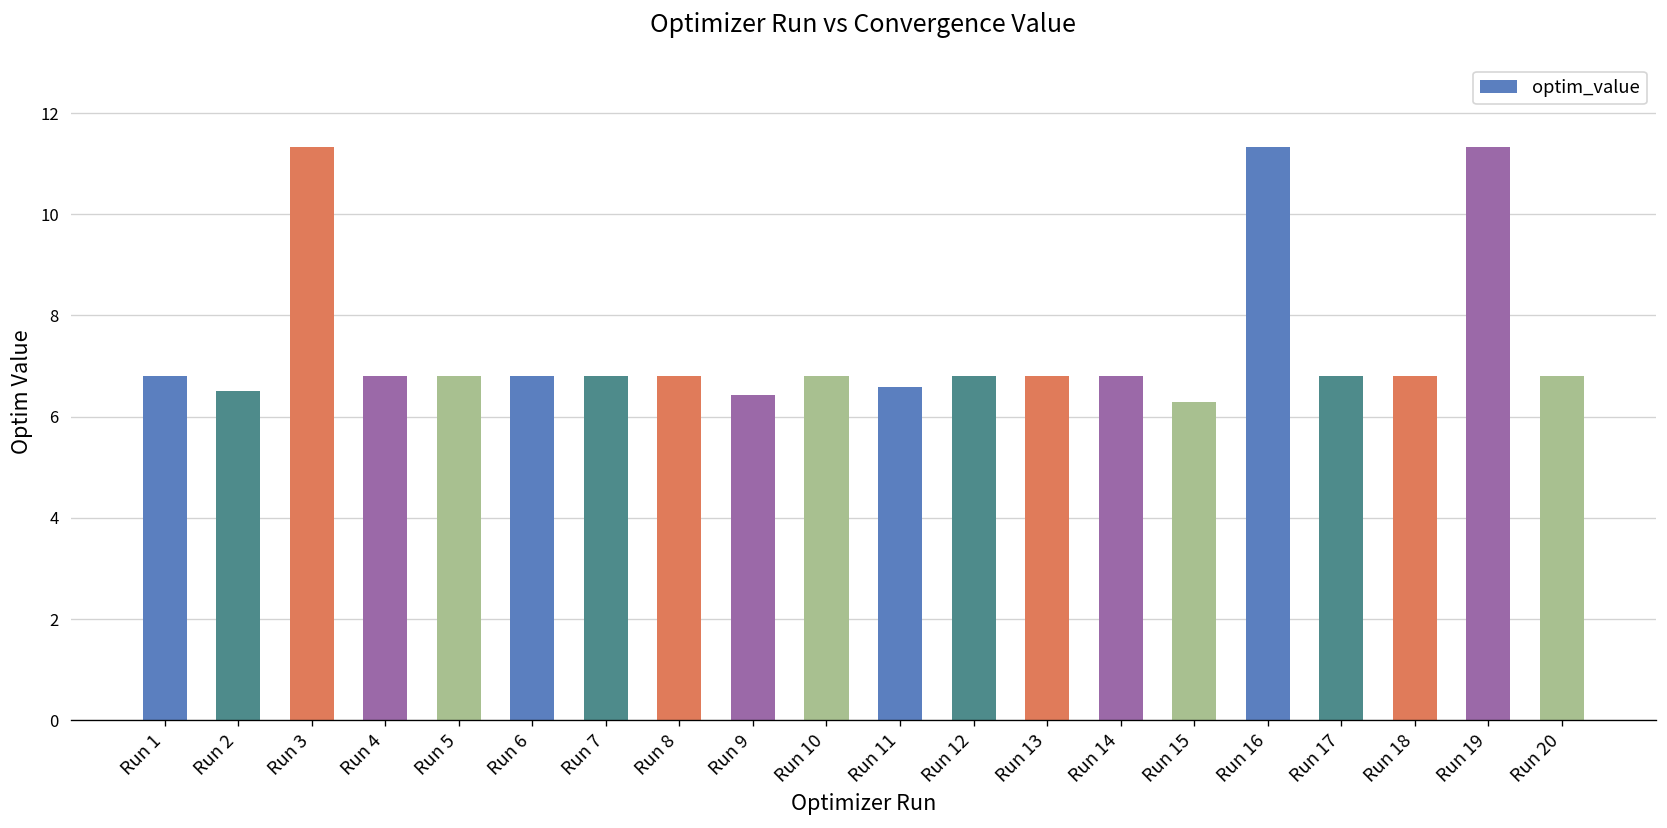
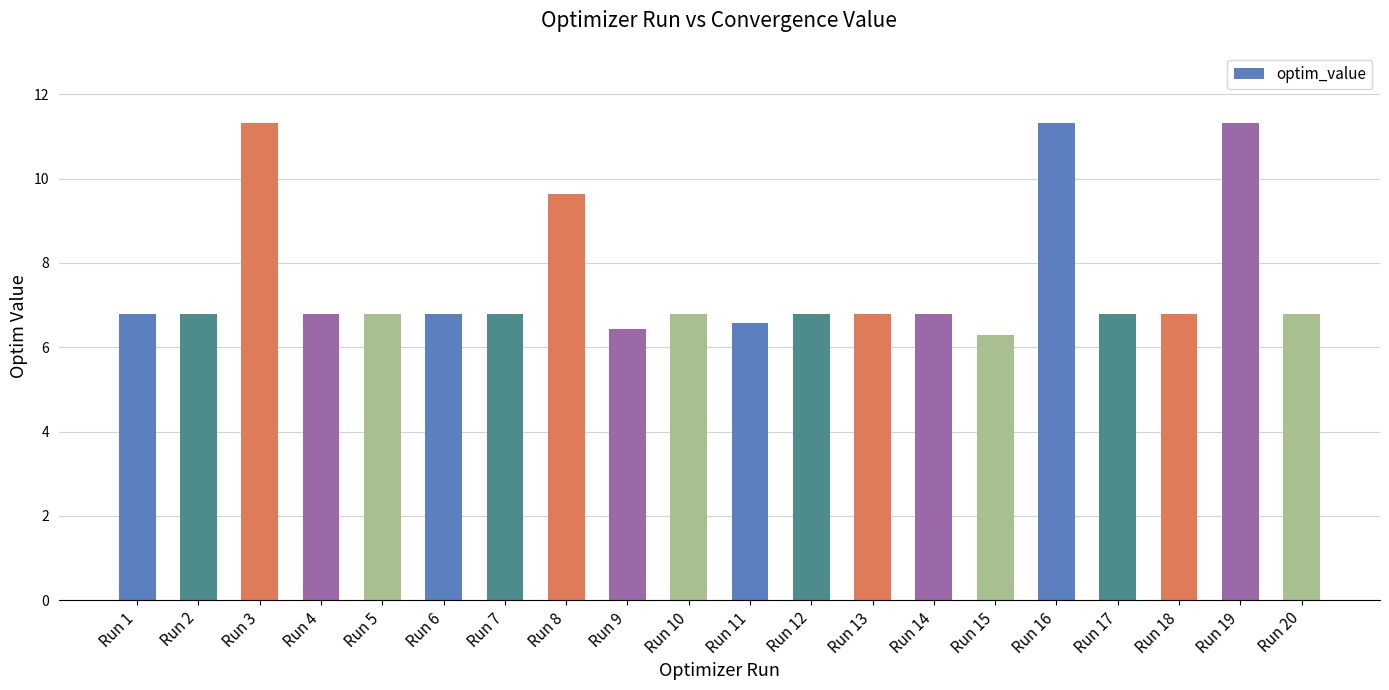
  {
    "Run 1": 6.8,
-   "Run 2": 6.5,
+   "Run 2": 6.8,
    "Run 3": 11.3,
    "Run 4": 6.8,
    "Run 5": 6.8,
    "Run 6": 6.8,
    "Run 7": 6.8,
-   "Run 8": 6.8,
+   "Run 8": 9.6,
    "Run 9": 6.4,
    "Run 10": 6.8,
    "Run 11": 6.6,
    "Run 12": 6.8,
    "Run 13": 6.8,
    "Run 14": 6.8,
    "Run 15": 6.3,
    "Run 16": 11.3,
    "Run 17": 6.8,
    "Run 18": 6.8,
    "Run 19": 11.3,
    "Run 20": 6.8
  }
